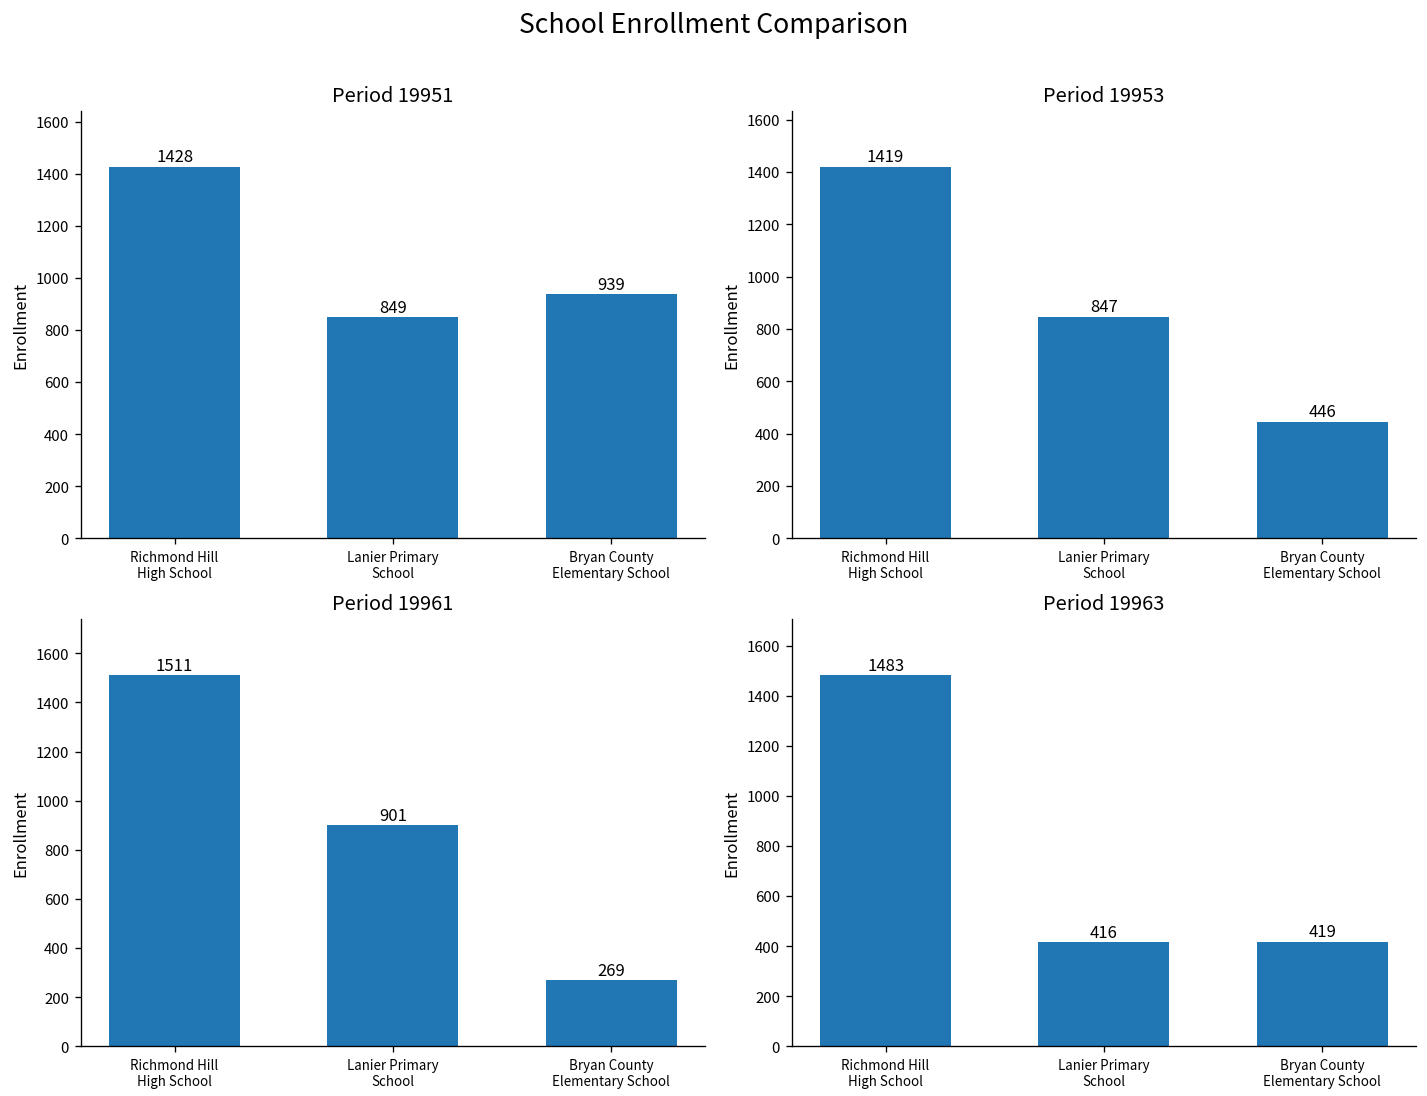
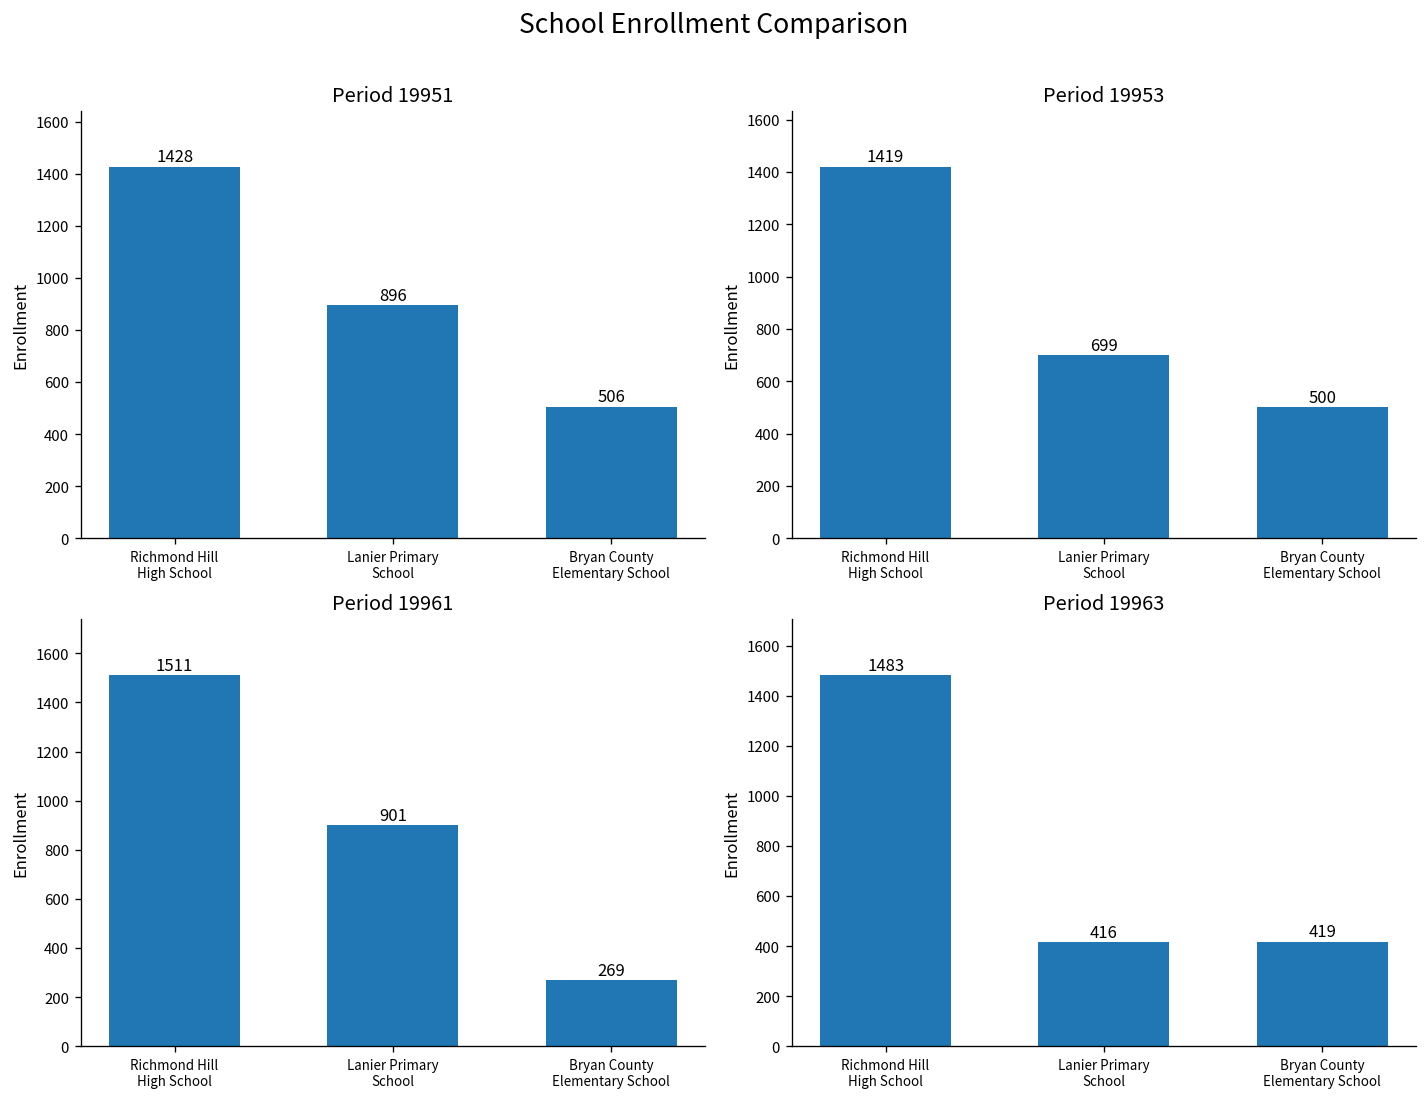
  {
    "Period 19951": {
      "Richmond Hill High School": 1428,
-     "Lanier Primary School": 849,
-     "Bryan County Elementary School": 939
+     "Lanier Primary School": 896,
+     "Bryan County Elementary School": 506
    },
    "Period 19953": {
      "Richmond Hill High School": 1419,
-     "Lanier Primary School": 847,
-     "Bryan County Elementary School": 446
+     "Lanier Primary School": 699,
+     "Bryan County Elementary School": 500
    },
    "Period 19961": {
      "Richmond Hill High School": 1511,
      "Lanier Primary School": 901,
      "Bryan County Elementary School": 269
    },
    "Period 19963": {
      "Richmond Hill High School": 1483,
      "Lanier Primary School": 416,
      "Bryan County Elementary School": 419
    }
  }
